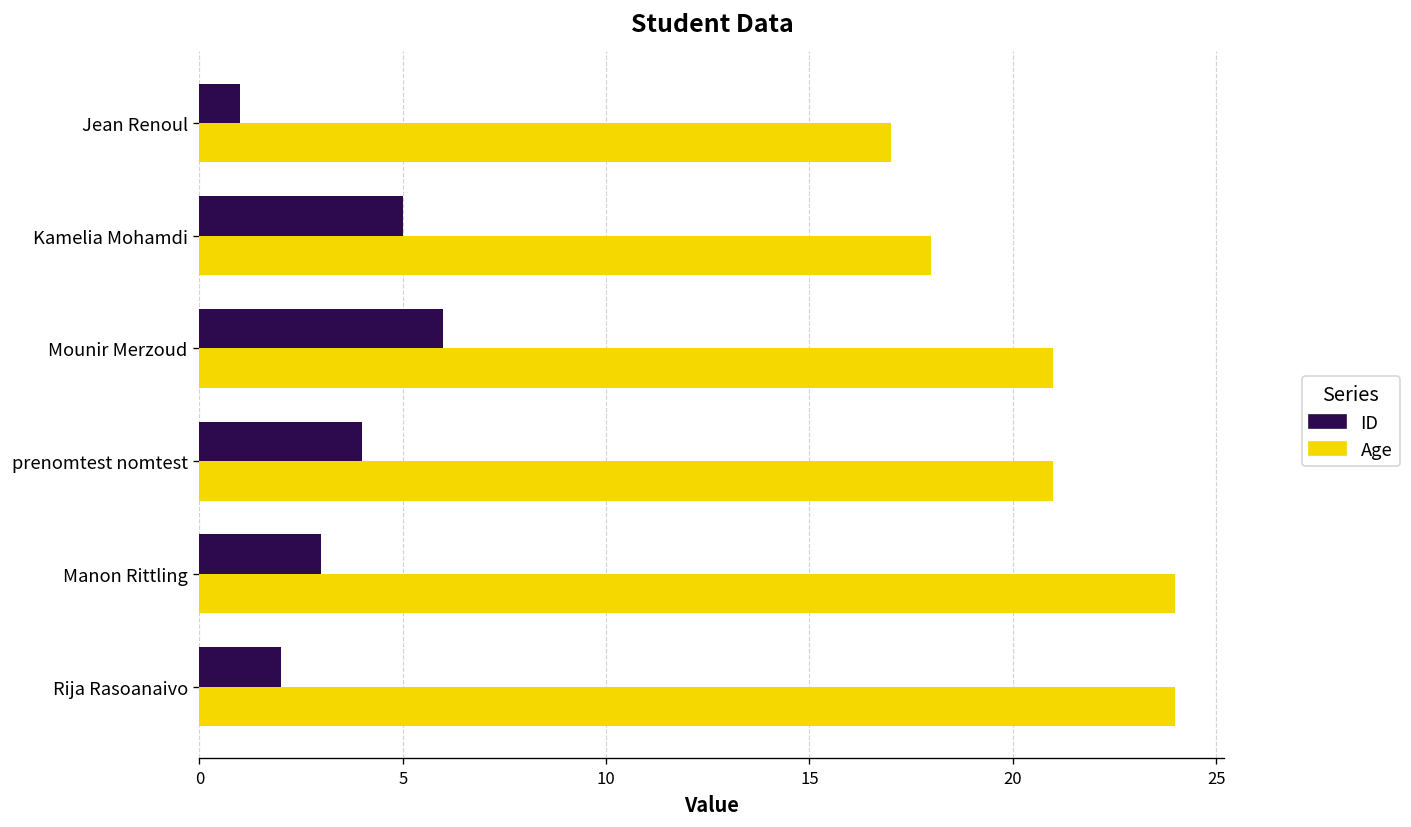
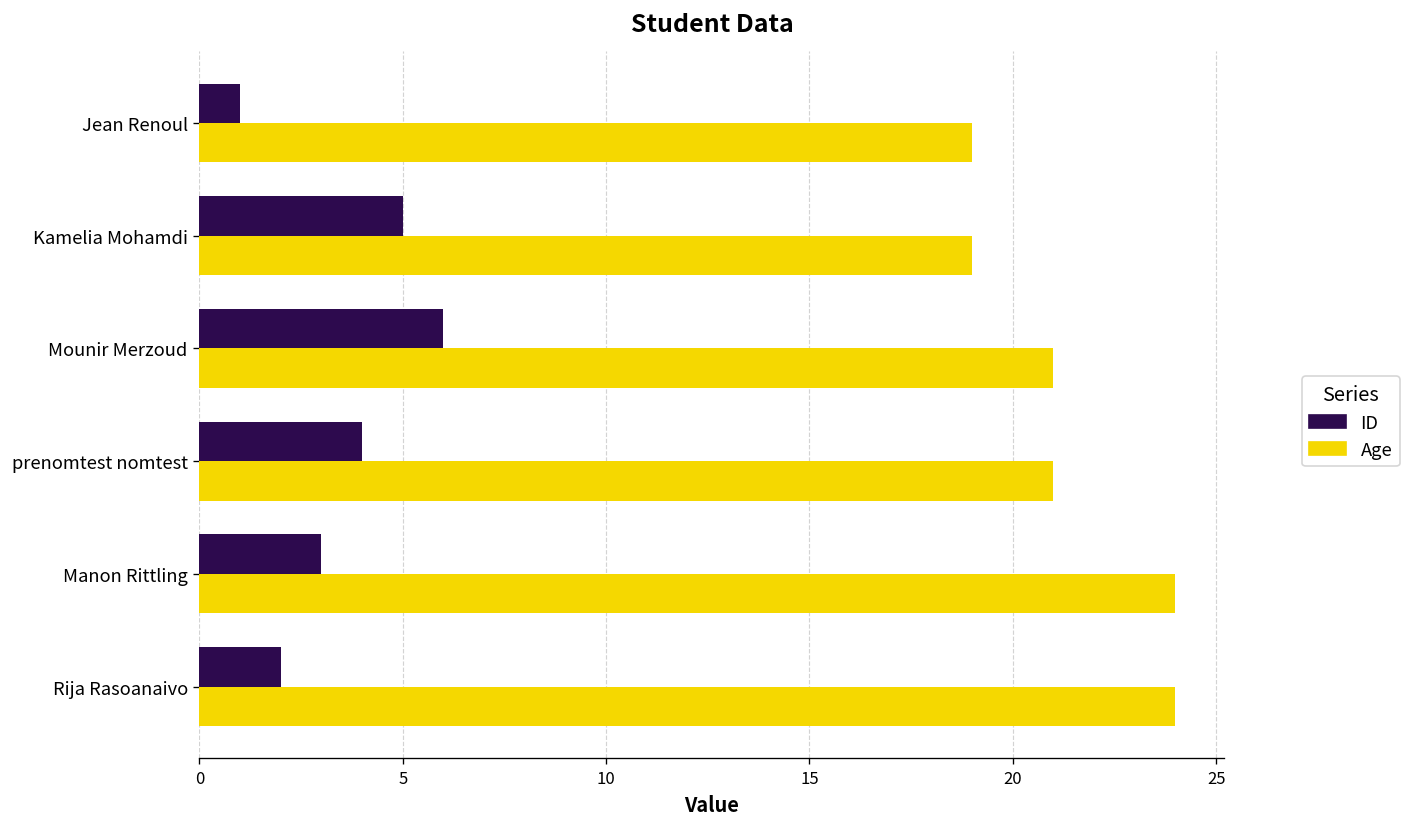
  {
    "ID": {
      "Jean Renoul": 1,
      "Kamelia Mohamdi": 5,
      "Mounir Merzoud": 6,
      "prenomtest nomtest": 4,
      "Manon Rittling": 3,
      "Rija Rasoanaivo": 2
    },
    "Age": {
-     "Jean Renoul": 17,
-     "Kamelia Mohamdi": 18,
+     "Jean Renoul": 19,
+     "Kamelia Mohamdi": 19,
      "Mounir Merzoud": 21,
      "prenomtest nomtest": 21,
      "Manon Rittling": 24,
      "Rija Rasoanaivo": 24
    }
  }
